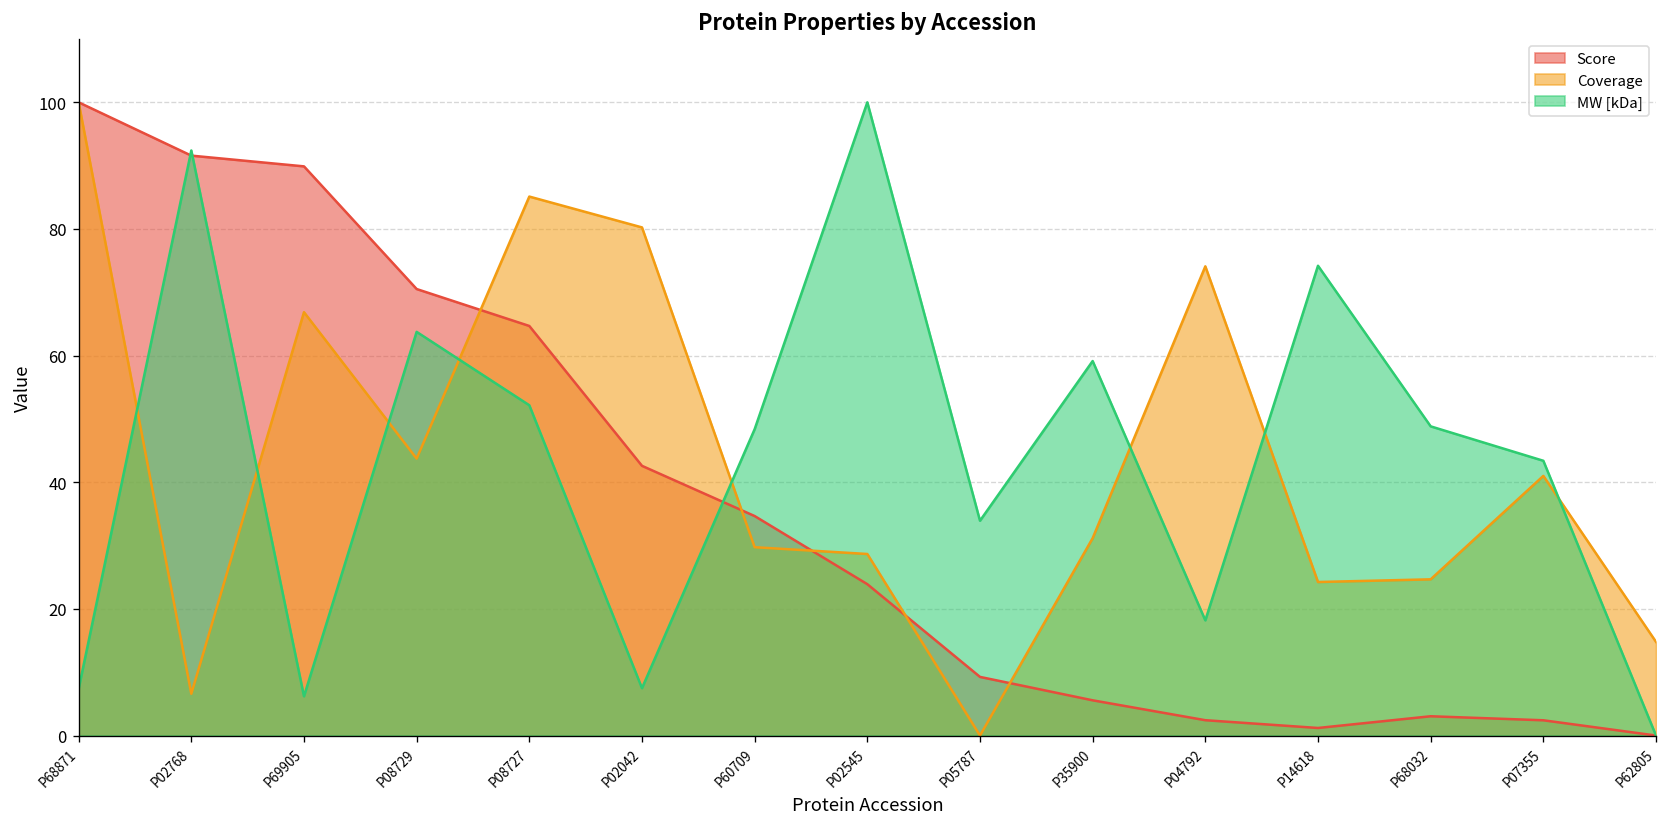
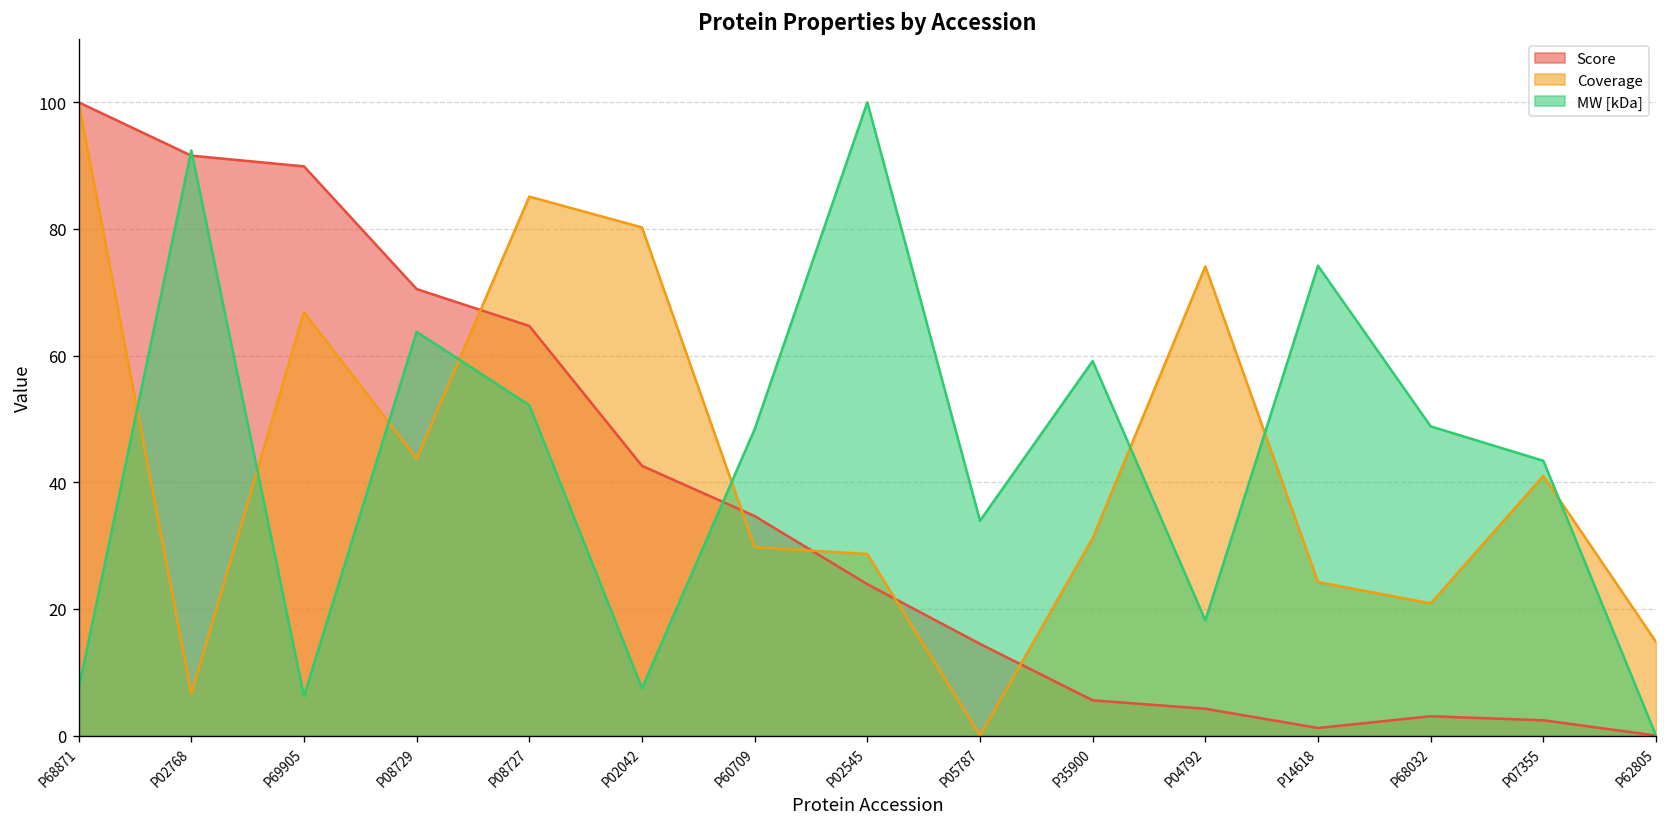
  {
    "Score": {
      "P02768": 92,
      "P69905": 90,
      "P08729": 71,
      "P08727": 65,
      "P02042": 43,
      "P60709": 35,
      "P02545": 24,
-     "P05787": 9,
+     "P05787": 14,
      "P35900": 6,
-     "P04792": 2,
+     "P04792": 4,
      "P14618": 1,
      "P68032": 3,
      "P07355": 2
    },
    "Coverage": {
      "P02768": 7,
      "P69905": 67,
      "P08729": 44,
      "P08727": 85,
      "P02042": 80,
      "P60709": 30,
      "P02545": 29,
      "P05787": 0,
      "P35900": 31,
      "P04792": 74,
      "P14618": 24,
-     "P68032": 25,
+     "P68032": 21,
      "P07355": 41,
      "P62805": 15
    },
    "MW [kDa]": {
      "P68871": 7,
      "P02768": 92,
      "P69905": 6,
      "P08729": 64,
      "P08727": 52,
      "P02042": 7,
      "P60709": 48,
      "P02545": 100,
      "P05787": 34,
      "P35900": 59,
      "P04792": 18,
      "P14618": 74,
      "P68032": 49,
      "P07355": 43
    }
  }
